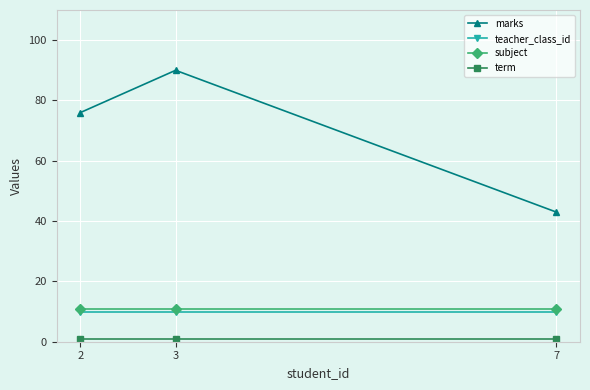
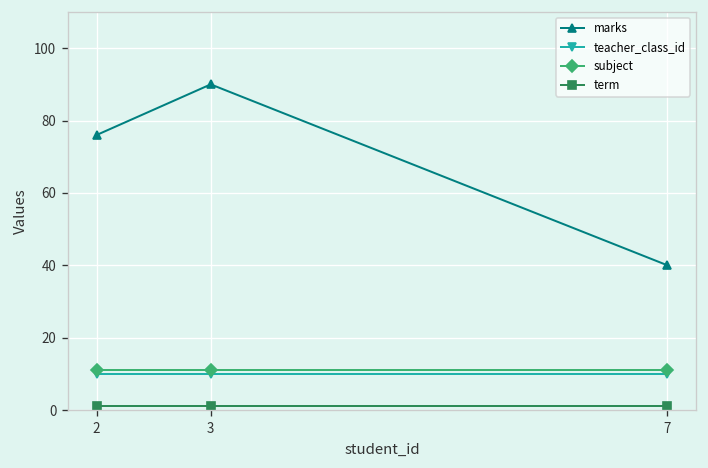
  {
    "marks": {
      "2": 76,
      "3": 90,
-     "7": 43
+     "7": 40
    },
    "teacher_class_id": {
      "2": 10,
      "3": 10,
      "7": 10
    }
  }
